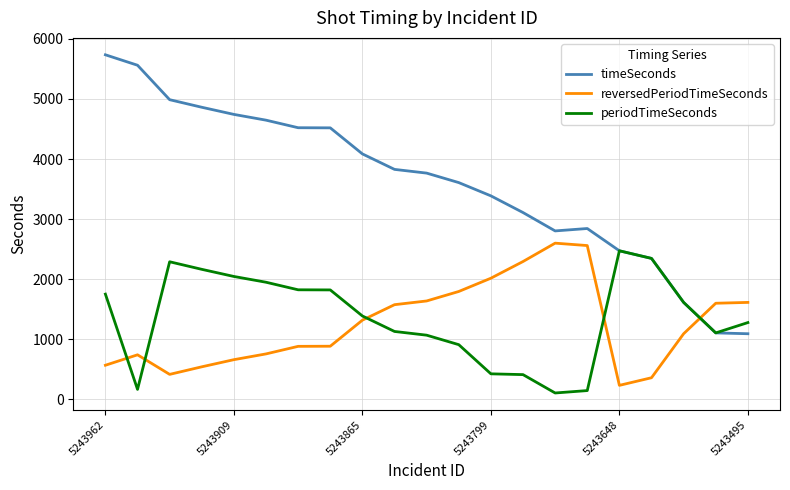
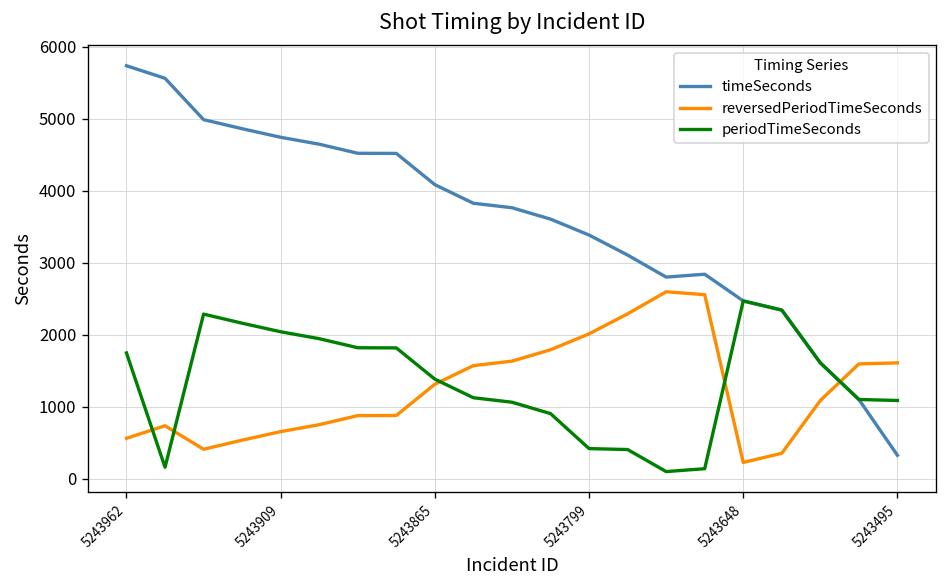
  {
    "timeSeconds": {
      "5243962": 5700,
      "5243909": 4700,
      "5243865": 4100,
      "5243799": 3400,
-     "5243495": 1100
+     "5243495": 300
    },
    "reversedPeriodTimeSeconds": {
      "5243962": 600,
      "5243909": 700,
      "5243865": 1300,
      "5243799": 2000,
      "5243648": 200,
      "5243495": 1600
    },
    "periodTimeSeconds": {
      "5243962": 1700,
      "5243909": 2000,
      "5243865": 1400,
      "5243799": 400,
-     "5243495": 1300
+     "5243495": 1100
    }
  }
